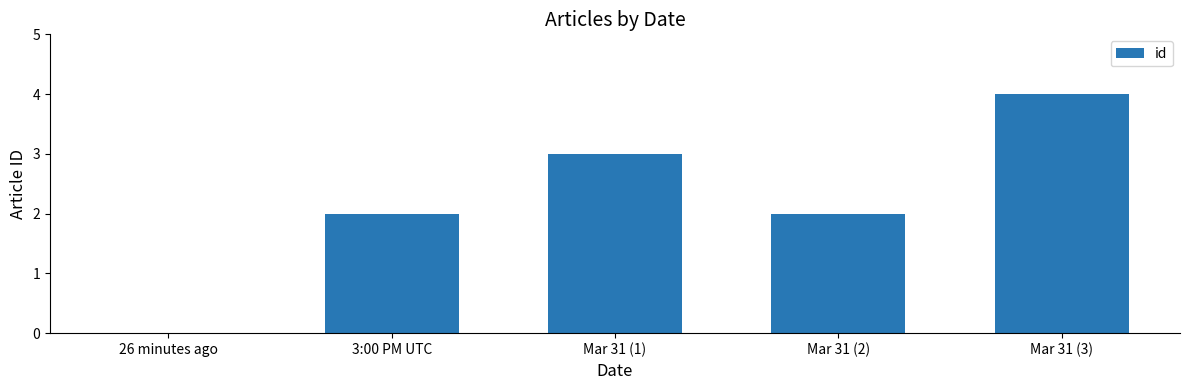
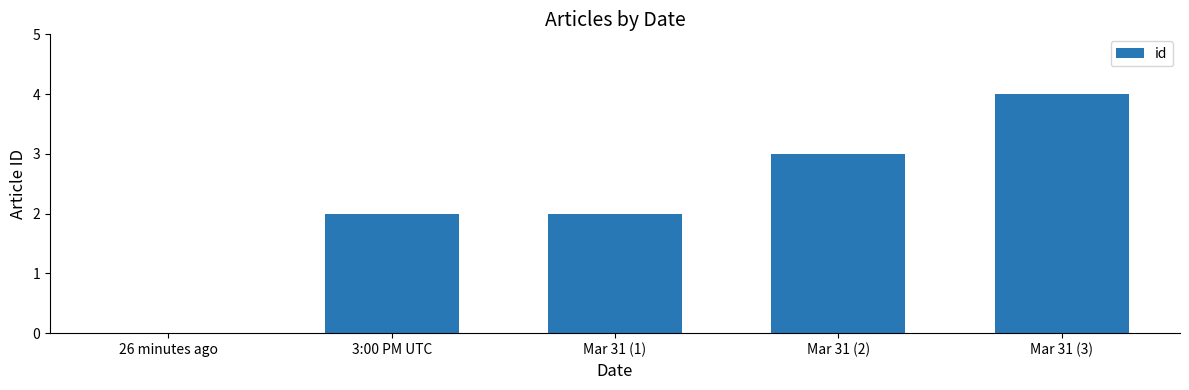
  {
    "26 minutes ago": 0,
    "3:00 PM UTC": 2,
-   "Mar 31 (1)": 3,
-   "Mar 31 (2)": 2,
+   "Mar 31 (1)": 2,
+   "Mar 31 (2)": 3,
    "Mar 31 (3)": 4
  }
